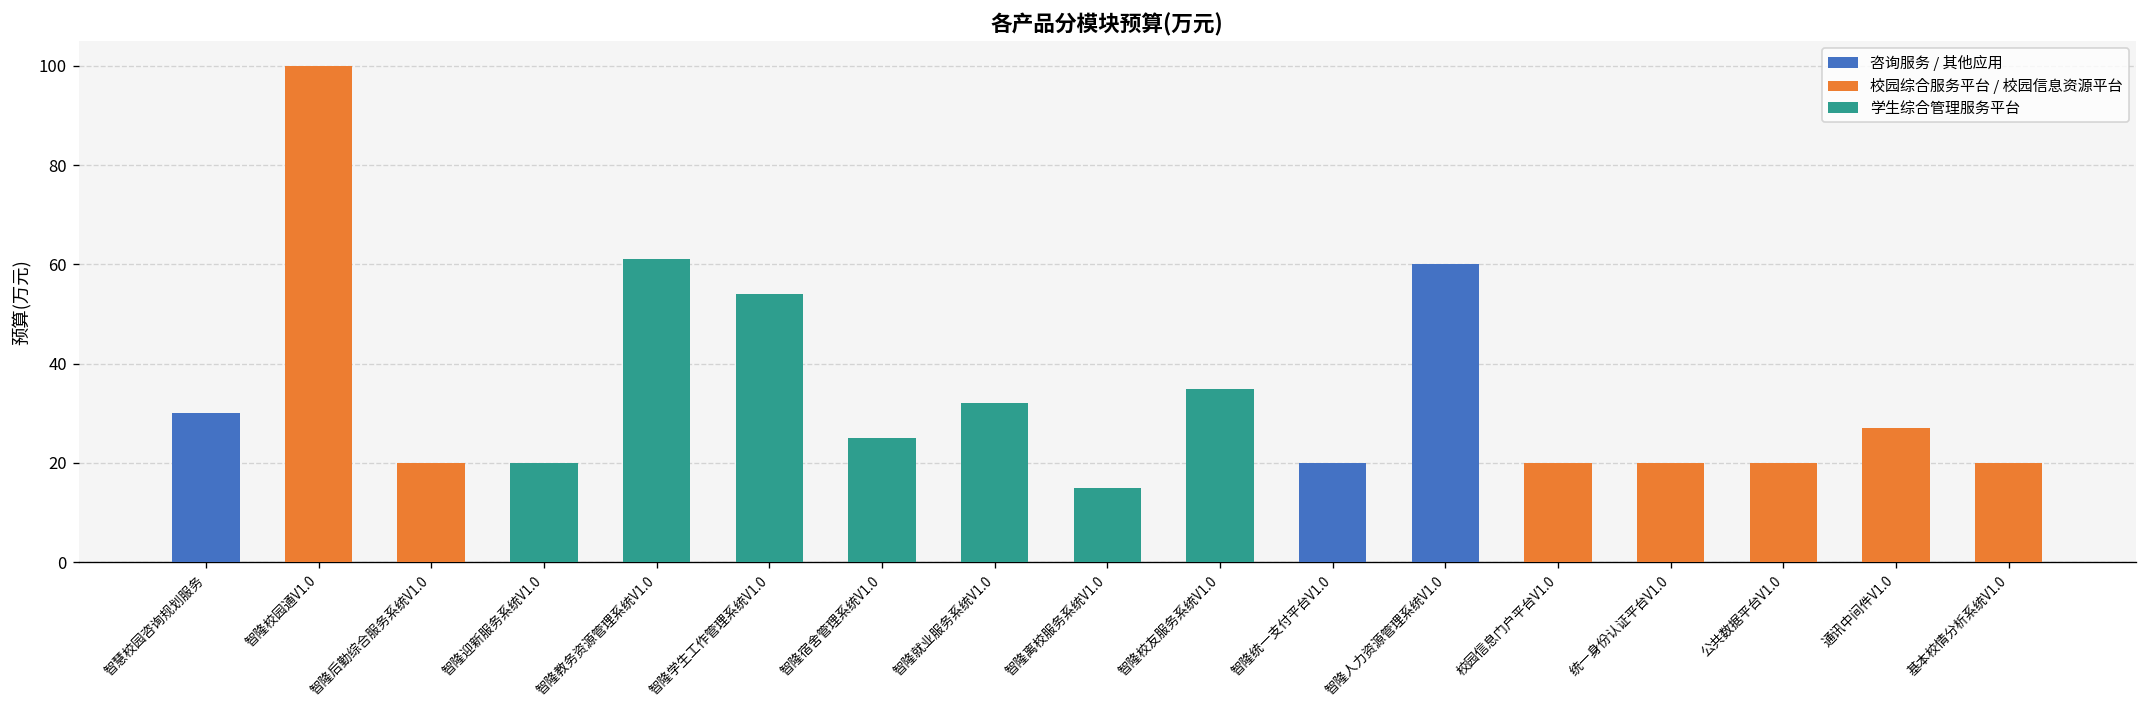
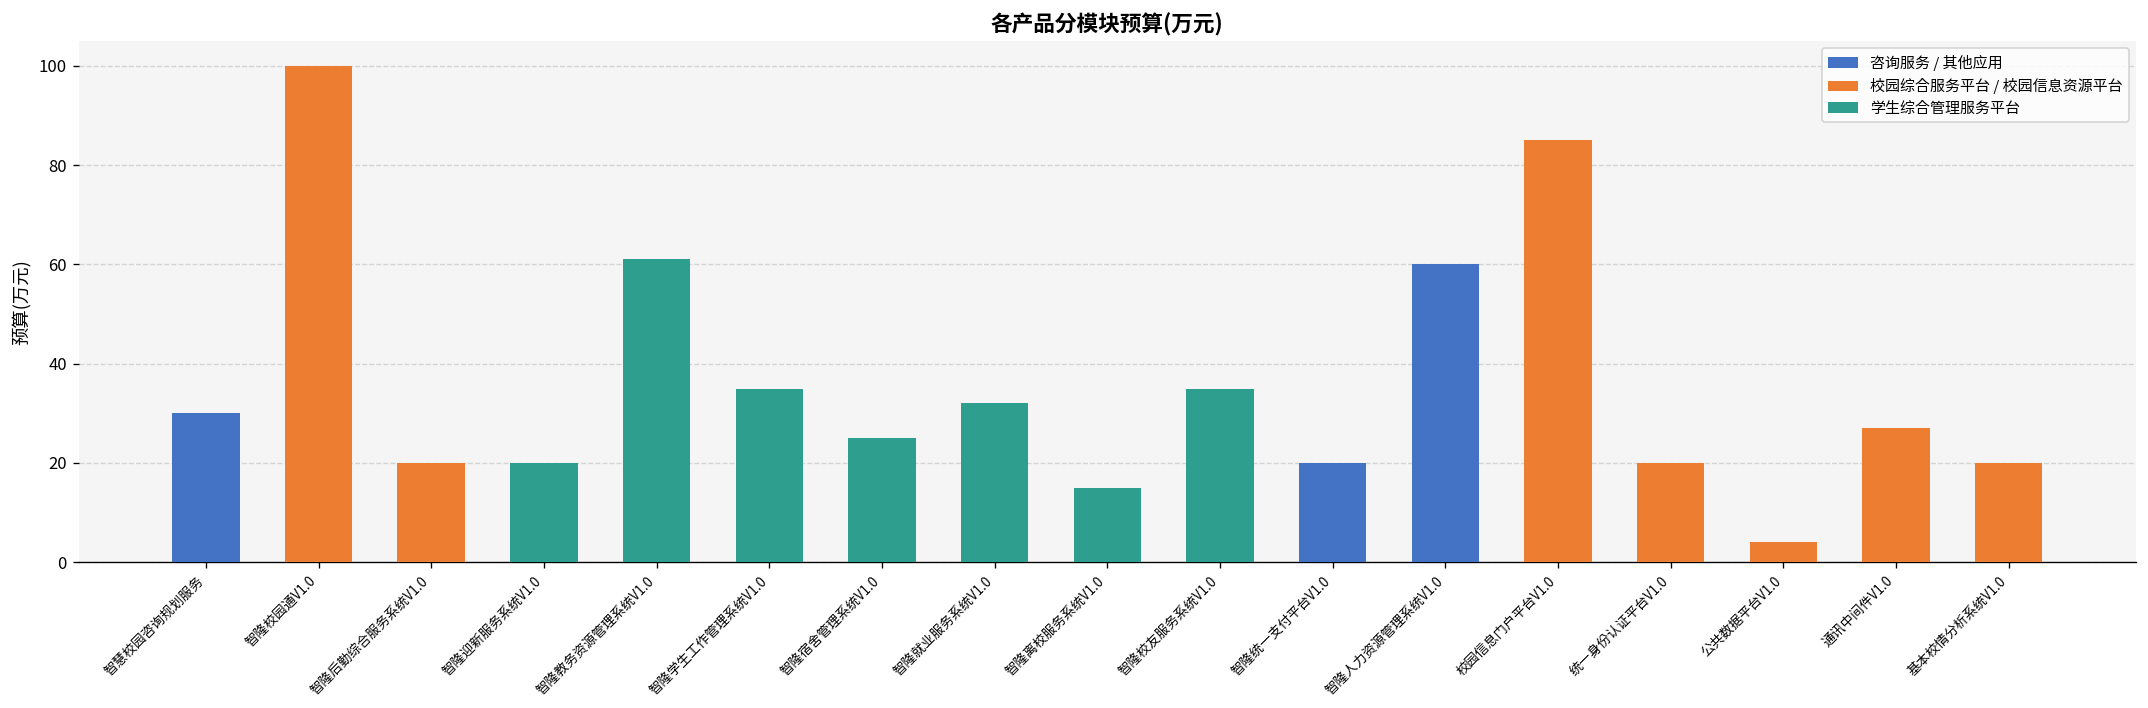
  {
    "智慧校园咨询规划服务": 30,
    "智隆校园通V1.0": 100,
    "智隆后勤综合服务系统V1.0": 20,
    "智隆迎新服务系统V1.0": 20,
    "智隆教务资源管理系统V1.0": 61,
-   "智隆学生工作管理系统V1.0": 54,
+   "智隆学生工作管理系统V1.0": 35,
    "智隆宿舍管理系统V1.0": 25,
    "智隆就业服务系统V1.0": 32,
    "智隆离校服务系统V1.0": 15,
    "智隆校友服务系统V1.0": 35,
    "智隆统一支付平台V1.0": 20,
    "智隆人力资源管理系统V1.0": 60,
-   "校园信息门户平台V1.0": 20,
+   "校园信息门户平台V1.0": 85,
    "统一身份认证平台V1.0": 20,
-   "公共数据平台V1.0": 20,
+   "公共数据平台V1.0": 4,
    "通讯中间件V1.0": 27,
    "基本校情分析系统V1.0": 20
  }
